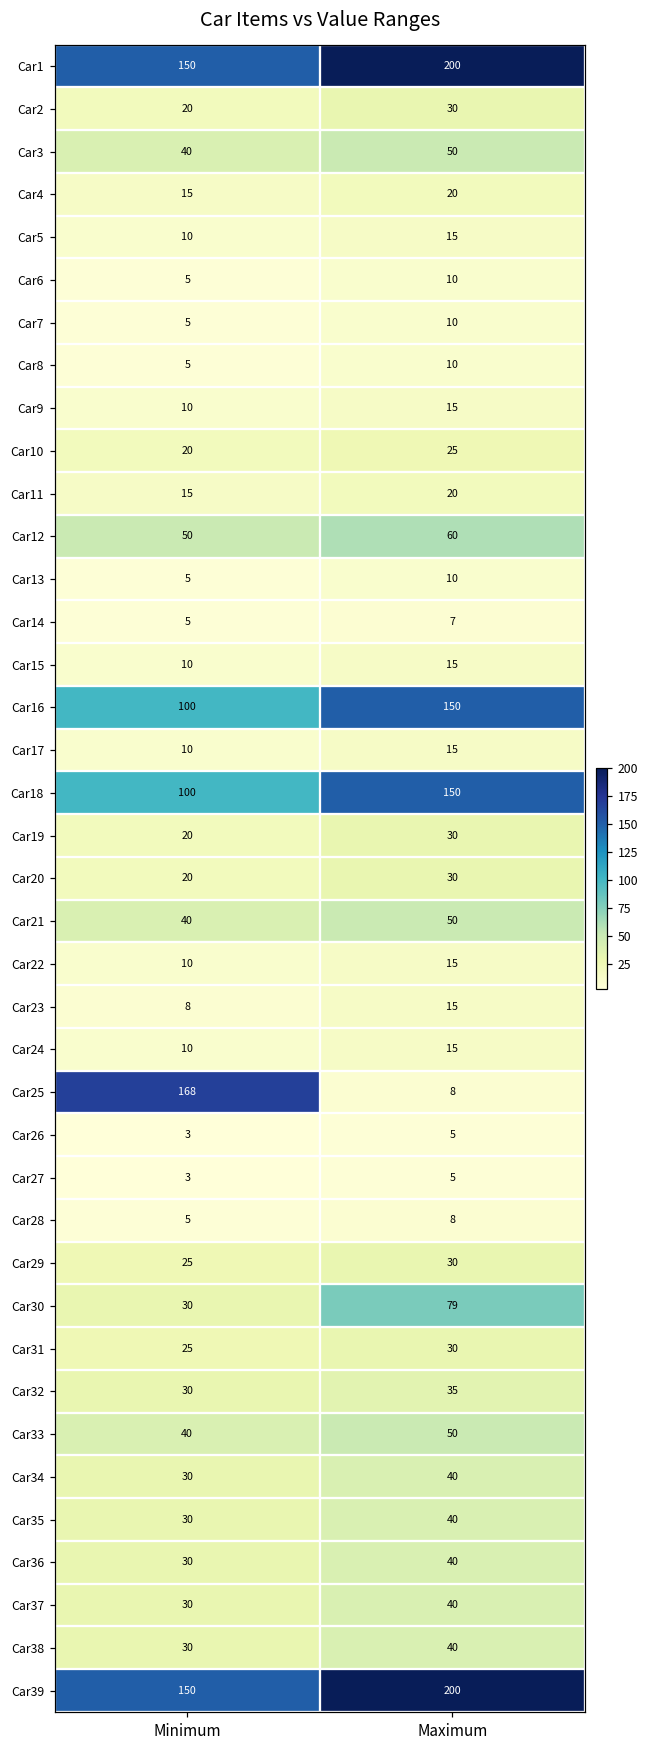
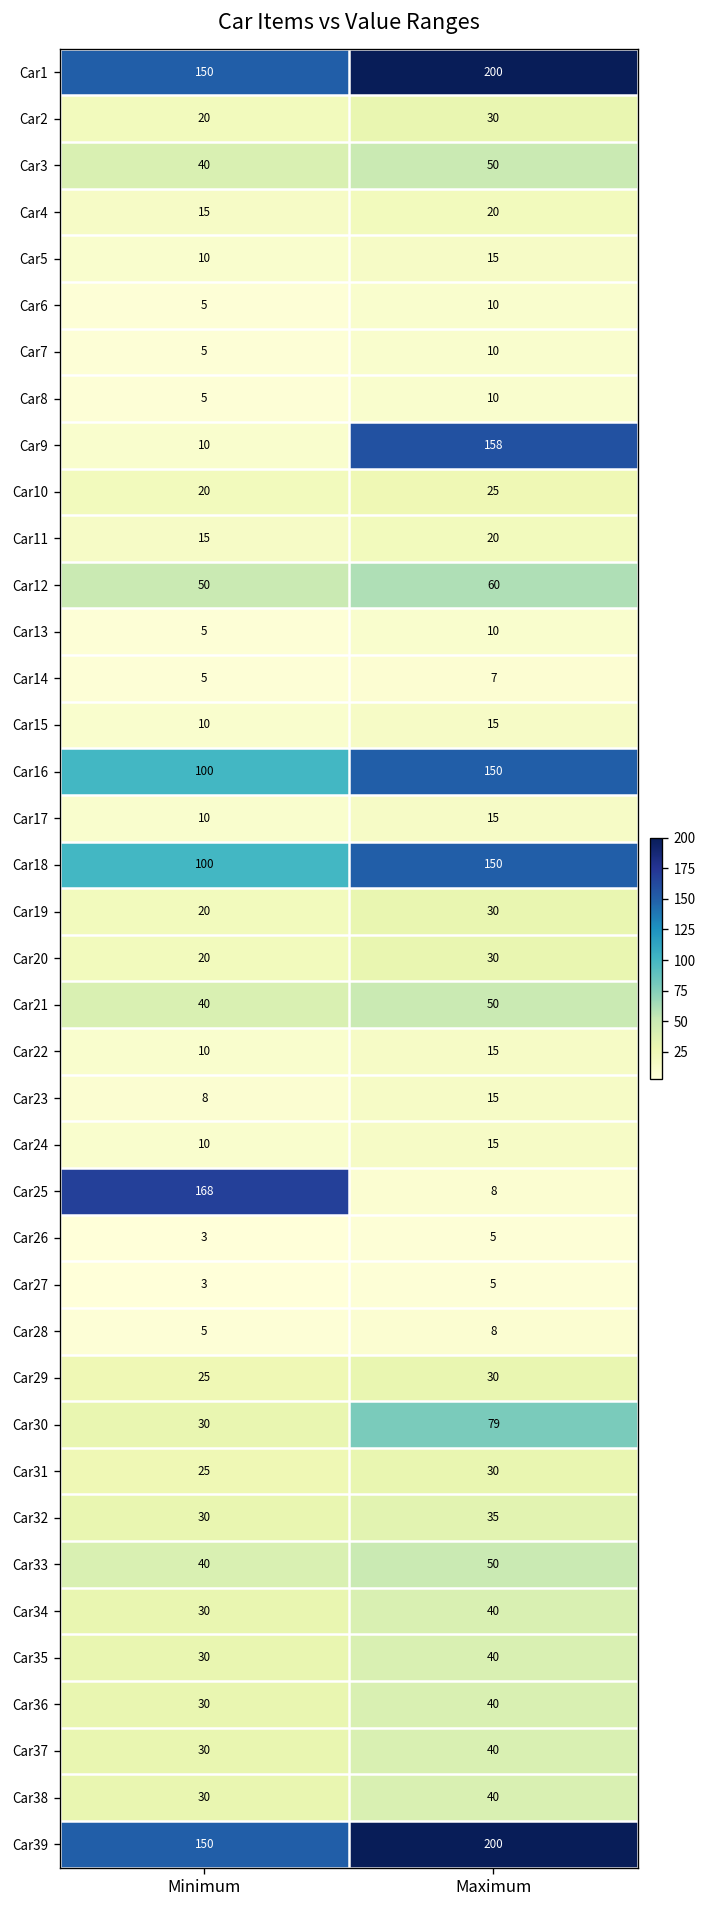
  {
    "Car1": {
      "Minimum": 150,
      "Maximum": 200
    },
    "Car2": {
      "Minimum": 20,
      "Maximum": 30
    },
    "Car3": {
      "Minimum": 40,
      "Maximum": 50
    },
    "Car4": {
      "Minimum": 15,
      "Maximum": 20
    },
    "Car5": {
      "Minimum": 10,
      "Maximum": 15
    },
    "Car6": {
      "Minimum": 5,
      "Maximum": 10
    },
    "Car7": {
      "Minimum": 5,
      "Maximum": 10
    },
    "Car8": {
      "Minimum": 5,
      "Maximum": 10
    },
    "Car9": {
      "Minimum": 10,
-     "Maximum": 15
+     "Maximum": 158
    },
    "Car10": {
      "Minimum": 20,
      "Maximum": 25
    },
    "Car11": {
      "Minimum": 15,
      "Maximum": 20
    },
    "Car12": {
      "Minimum": 50,
      "Maximum": 60
    },
    "Car13": {
      "Minimum": 5,
      "Maximum": 10
    },
    "Car14": {
      "Minimum": 5,
      "Maximum": 7
    },
    "Car15": {
      "Minimum": 10,
      "Maximum": 15
    },
    "Car16": {
      "Minimum": 100,
      "Maximum": 150
    },
    "Car17": {
      "Minimum": 10,
      "Maximum": 15
    },
    "Car18": {
      "Minimum": 100,
      "Maximum": 150
    },
    "Car19": {
      "Minimum": 20,
      "Maximum": 30
    },
    "Car20": {
      "Minimum": 20,
      "Maximum": 30
    },
    "Car21": {
      "Minimum": 40,
      "Maximum": 50
    },
    "Car22": {
      "Minimum": 10,
      "Maximum": 15
    },
    "Car23": {
      "Minimum": 8,
      "Maximum": 15
    },
    "Car24": {
      "Minimum": 10,
      "Maximum": 15
    },
    "Car25": {
      "Minimum": 168,
      "Maximum": 8
    },
    "Car26": {
      "Minimum": 3,
      "Maximum": 5
    },
    "Car27": {
      "Minimum": 3,
      "Maximum": 5
    },
    "Car28": {
      "Minimum": 5,
      "Maximum": 8
    },
    "Car29": {
      "Minimum": 25,
      "Maximum": 30
    },
    "Car30": {
      "Minimum": 30,
      "Maximum": 79
    },
    "Car31": {
      "Minimum": 25,
      "Maximum": 30
    },
    "Car32": {
      "Minimum": 30,
      "Maximum": 35
    },
    "Car33": {
      "Minimum": 40,
      "Maximum": 50
    },
    "Car34": {
      "Minimum": 30,
      "Maximum": 40
    },
    "Car35": {
      "Minimum": 30,
      "Maximum": 40
    },
    "Car36": {
      "Minimum": 30,
      "Maximum": 40
    },
    "Car37": {
      "Minimum": 30,
      "Maximum": 40
    },
    "Car38": {
      "Minimum": 30,
      "Maximum": 40
    },
    "Car39": {
      "Minimum": 150,
      "Maximum": 200
    }
  }
